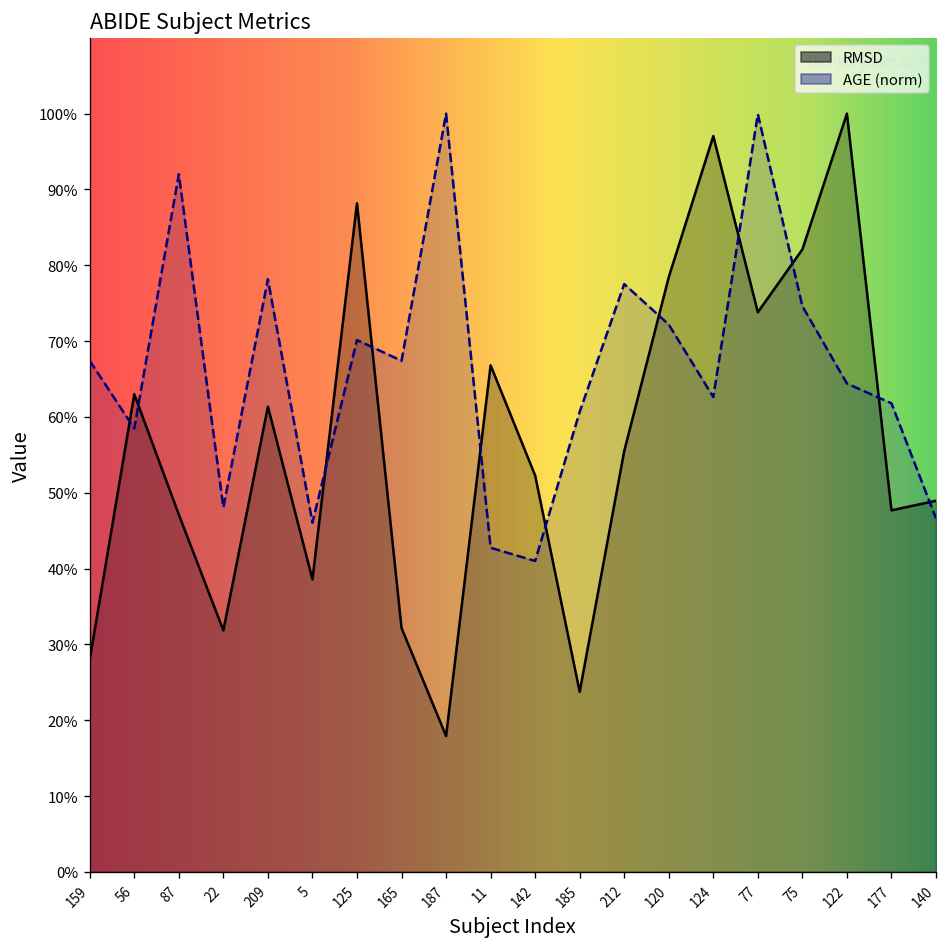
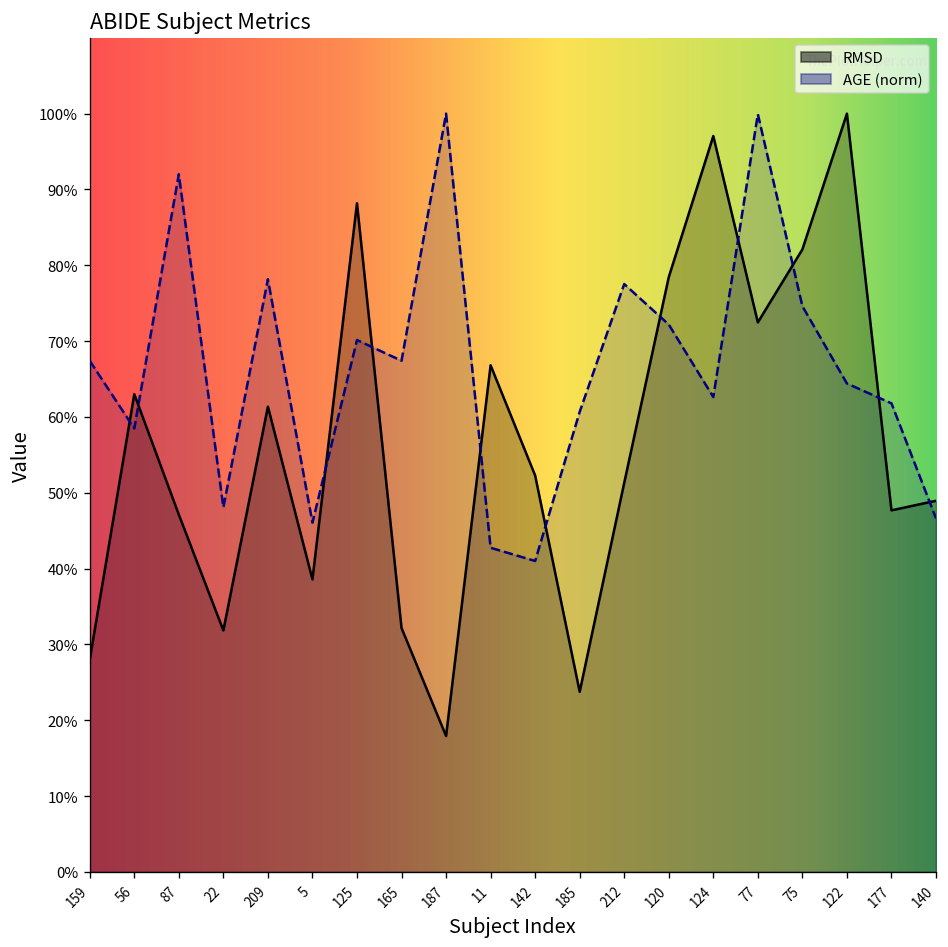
  {
    "RMSD": {
      "159": "28%",
      "56": "63%",
      "87": "47%",
      "22": "32%",
      "209": "61%",
      "5": "39%",
      "125": "88%",
      "165": "32%",
      "187": "18%",
      "11": "67%",
      "142": "52%",
      "185": "24%",
-     "212": "56%",
+     "212": "51%",
      "120": "78%",
      "124": "97%",
-     "77": "74%",
+     "77": "72%",
      "75": "82%",
      "122": "100%",
      "177": "48%",
      "140": "49%"
    },
    "AGE (norm)": {
      "159": "67%",
      "56": "58%",
      "87": "92%",
      "22": "48%",
      "209": "78%",
      "5": "46%",
      "125": "70%",
      "165": "67%",
      "187": "100%",
      "11": "43%",
      "142": "41%",
      "185": "61%",
      "212": "78%",
      "120": "72%",
      "124": "63%",
      "77": "100%",
      "75": "75%",
      "122": "64%",
      "177": "62%",
      "140": "47%"
    }
  }
